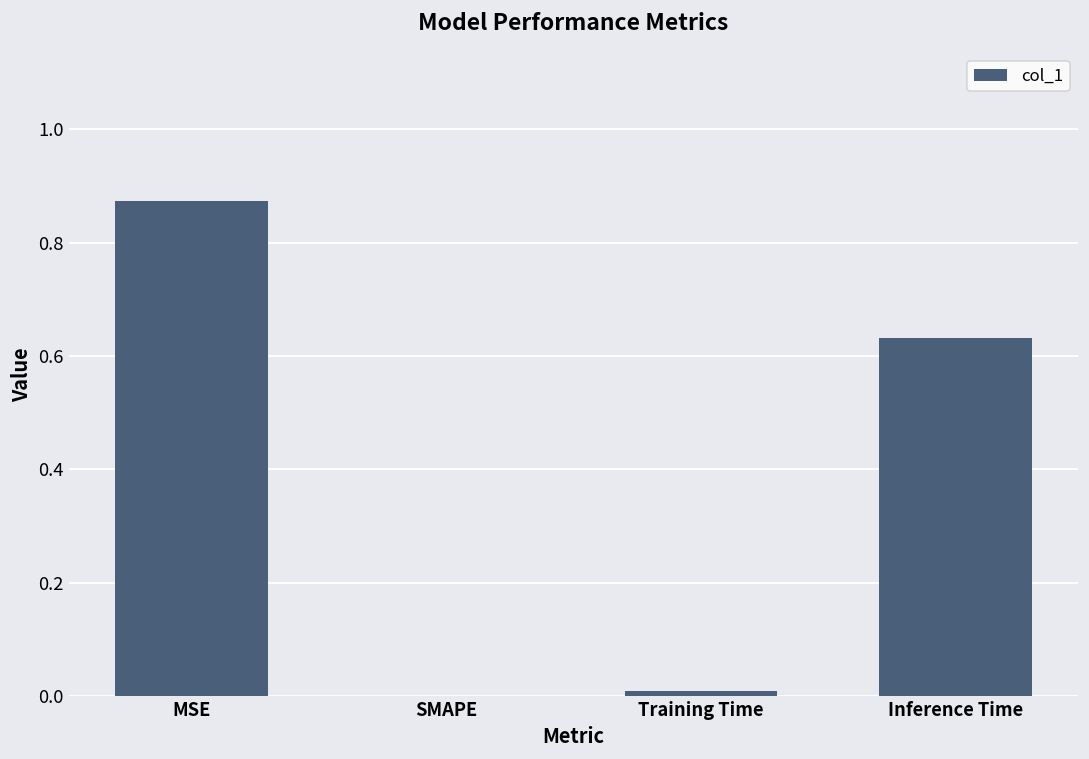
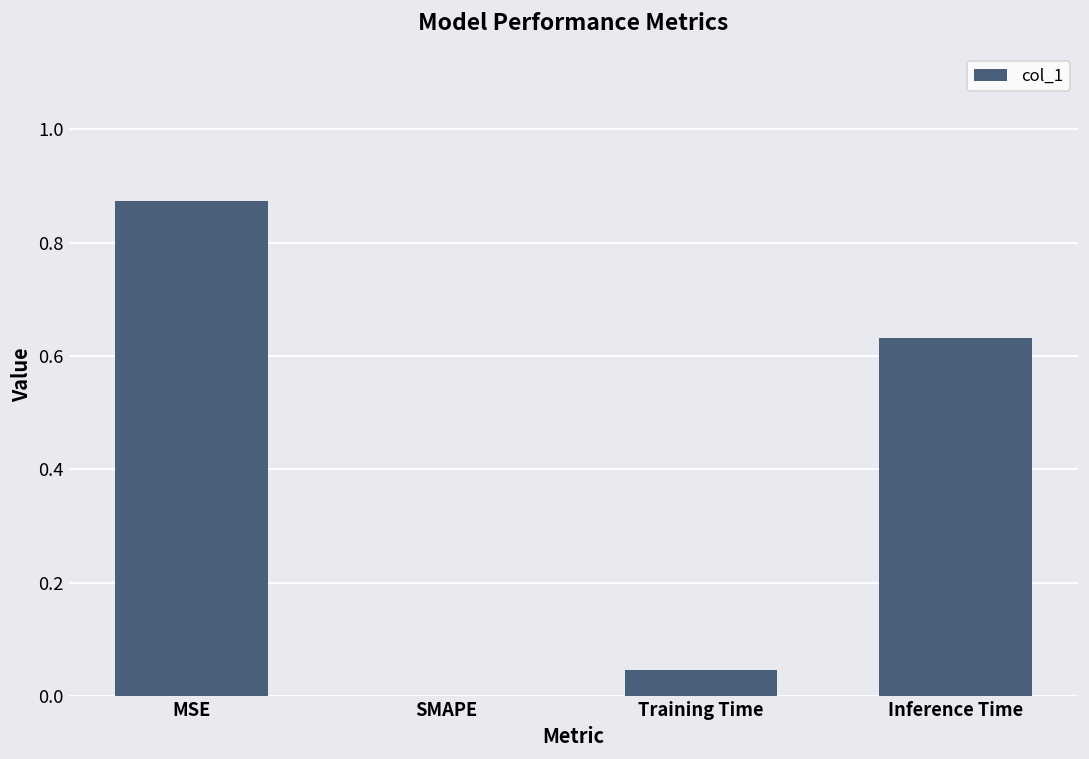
  {
    "MSE": 0.87,
    "SMAPE": 0.00,
-   "Training Time": 0.01,
+   "Training Time": 0.05,
    "Inference Time": 0.63
  }
